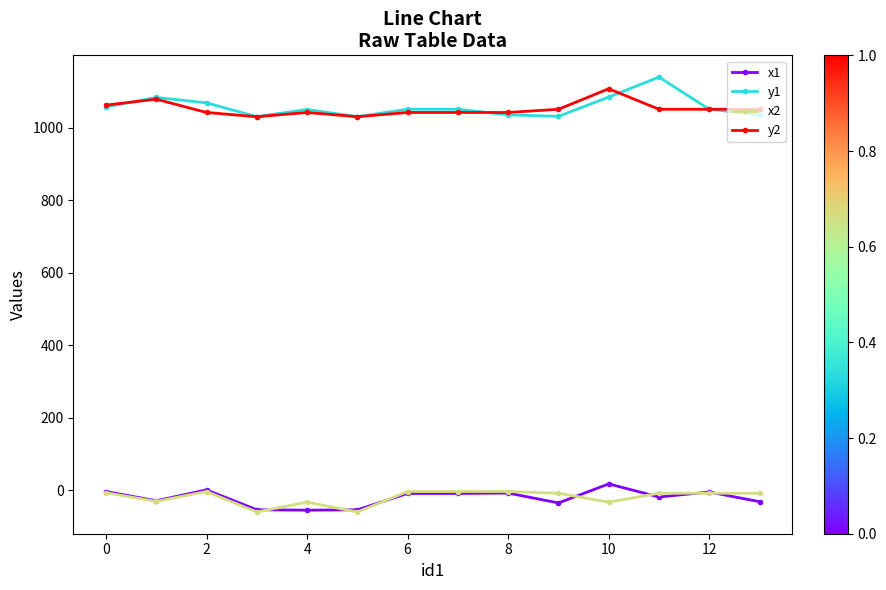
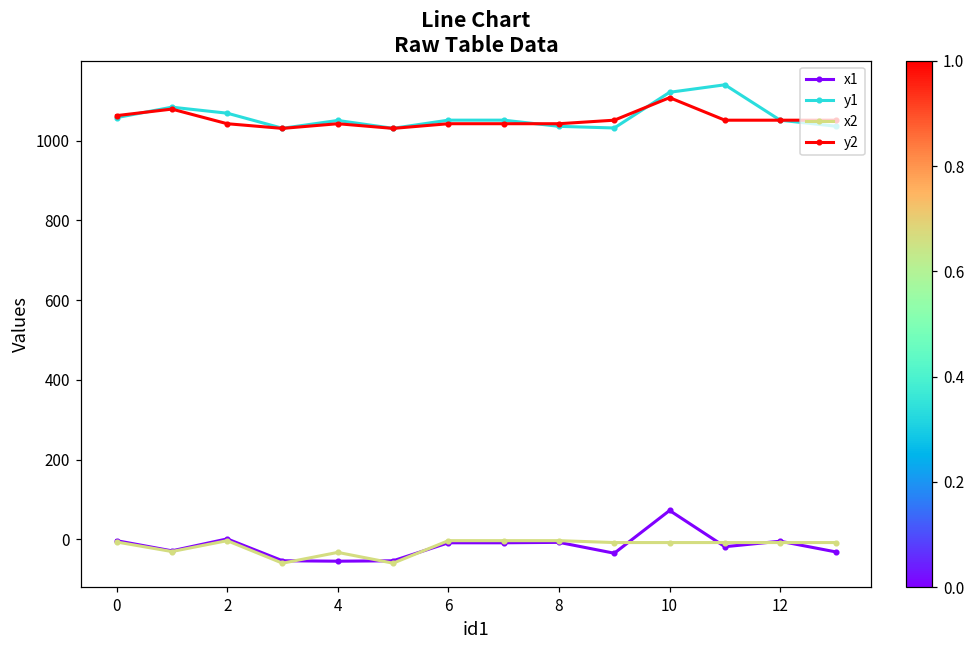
  {
    "x1": {
      "4": -50,
-     "10": 20
+     "10": 70
    },
    "y1": {
      "2": 1070,
      "4": 1050,
      "6": 1050,
-     "10": 1080
+     "10": 1120
    },
    "x2": {
      "4": -30,
-     "10": -30
+     "10": -10
    },
    "y2": {
      "2": 1040,
      "4": 1040,
      "6": 1040,
      "10": 1110
    }
  }
